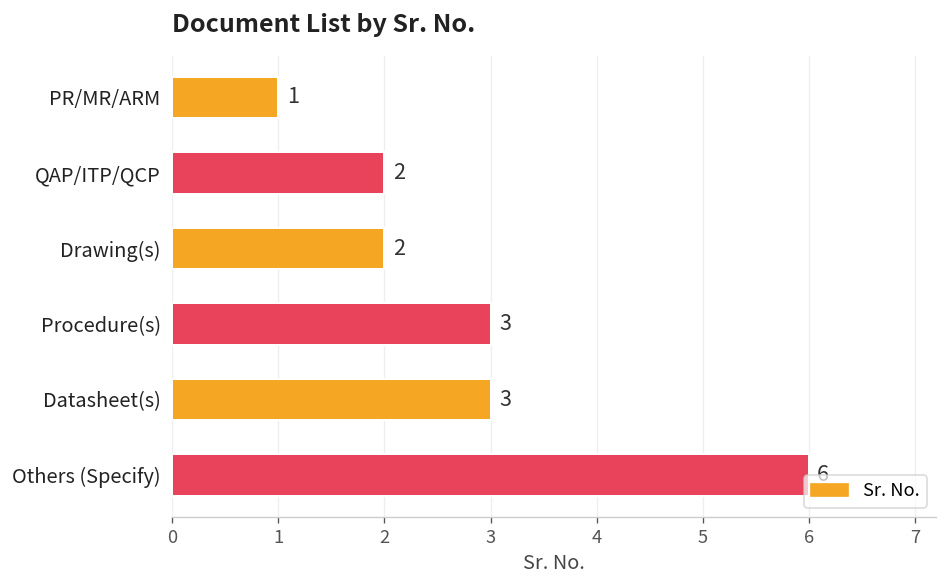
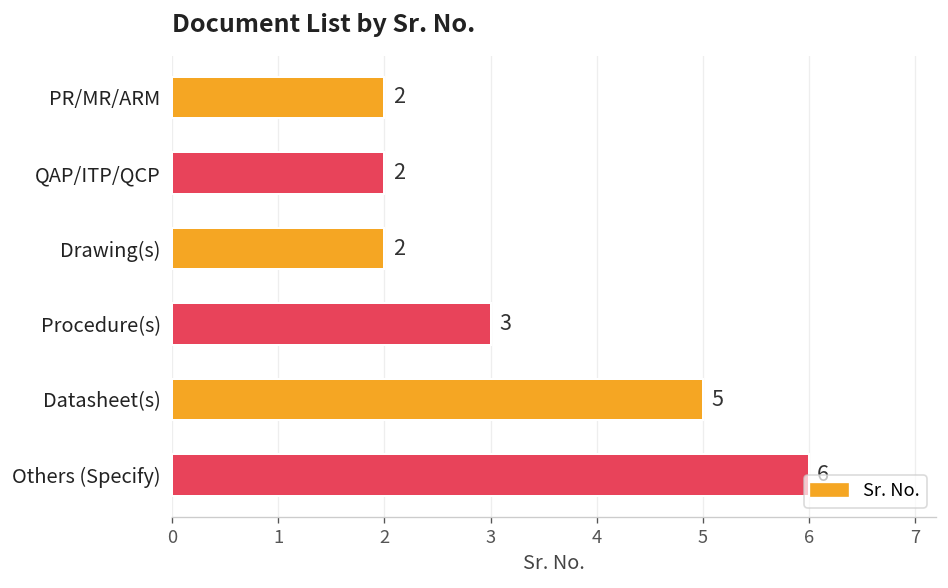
  {
-   "PR/MR/ARM": 1,
+   "PR/MR/ARM": 2,
    "QAP/ITP/QCP": 2,
    "Drawing(s)": 2,
    "Procedure(s)": 3,
-   "Datasheet(s)": 3
+   "Datasheet(s)": 5
  }
